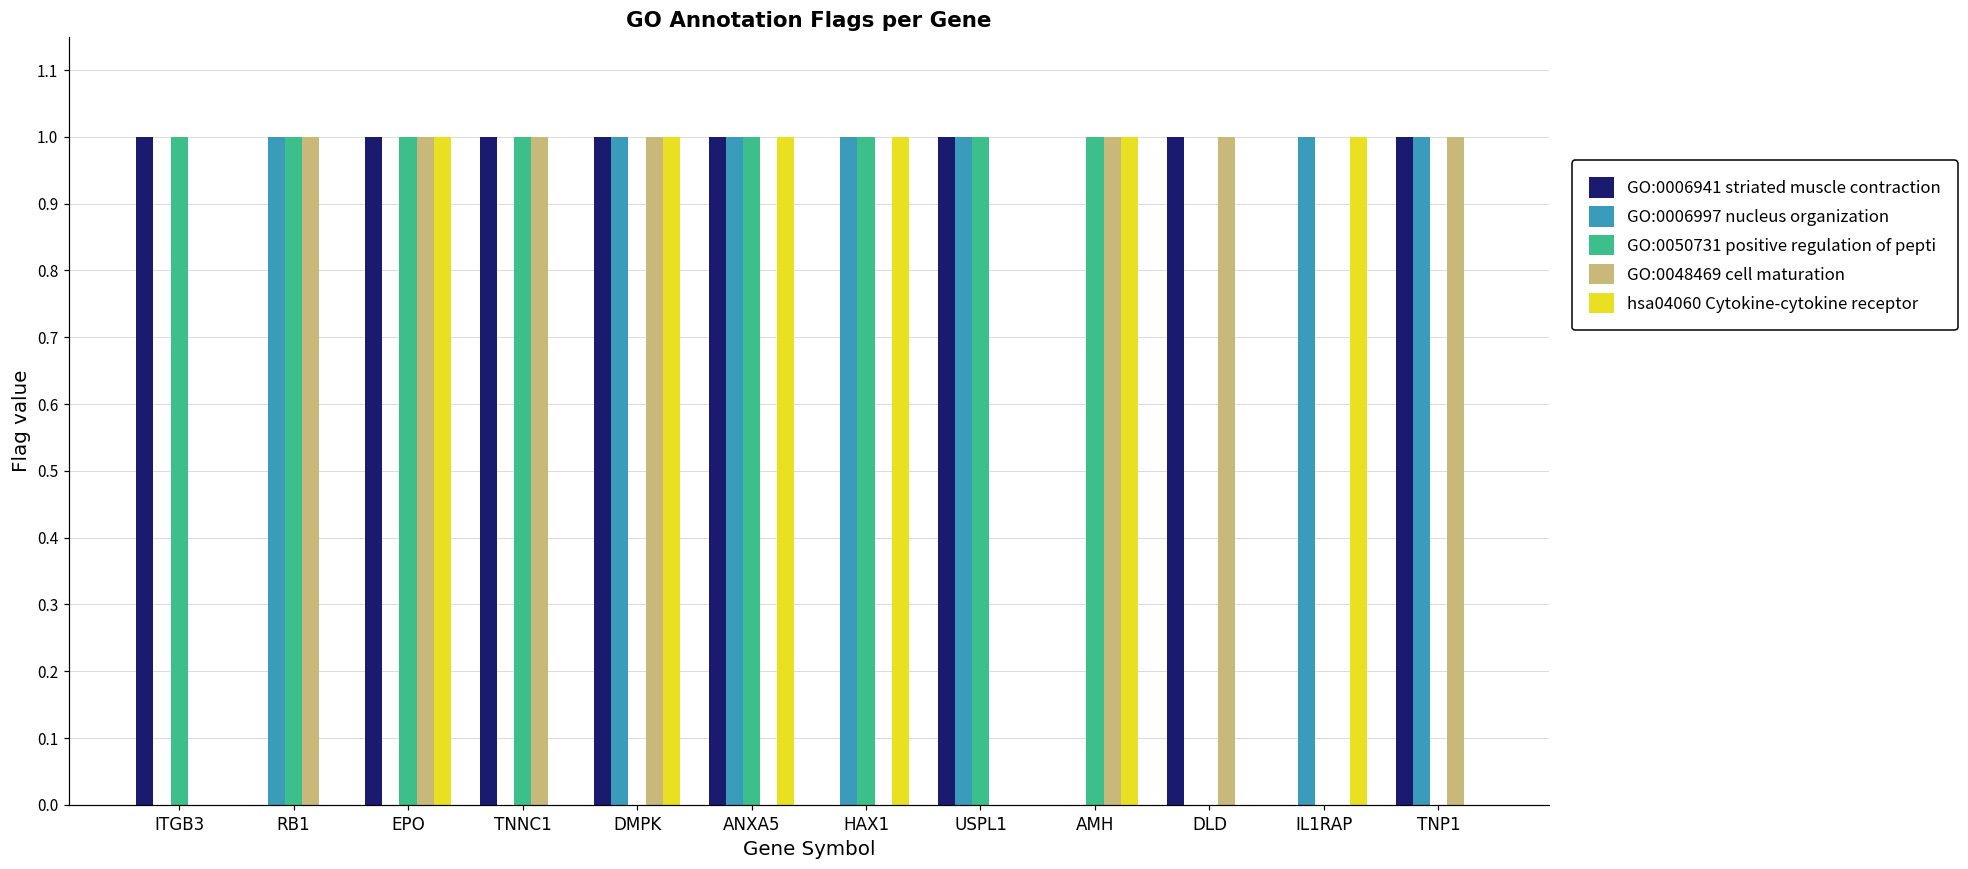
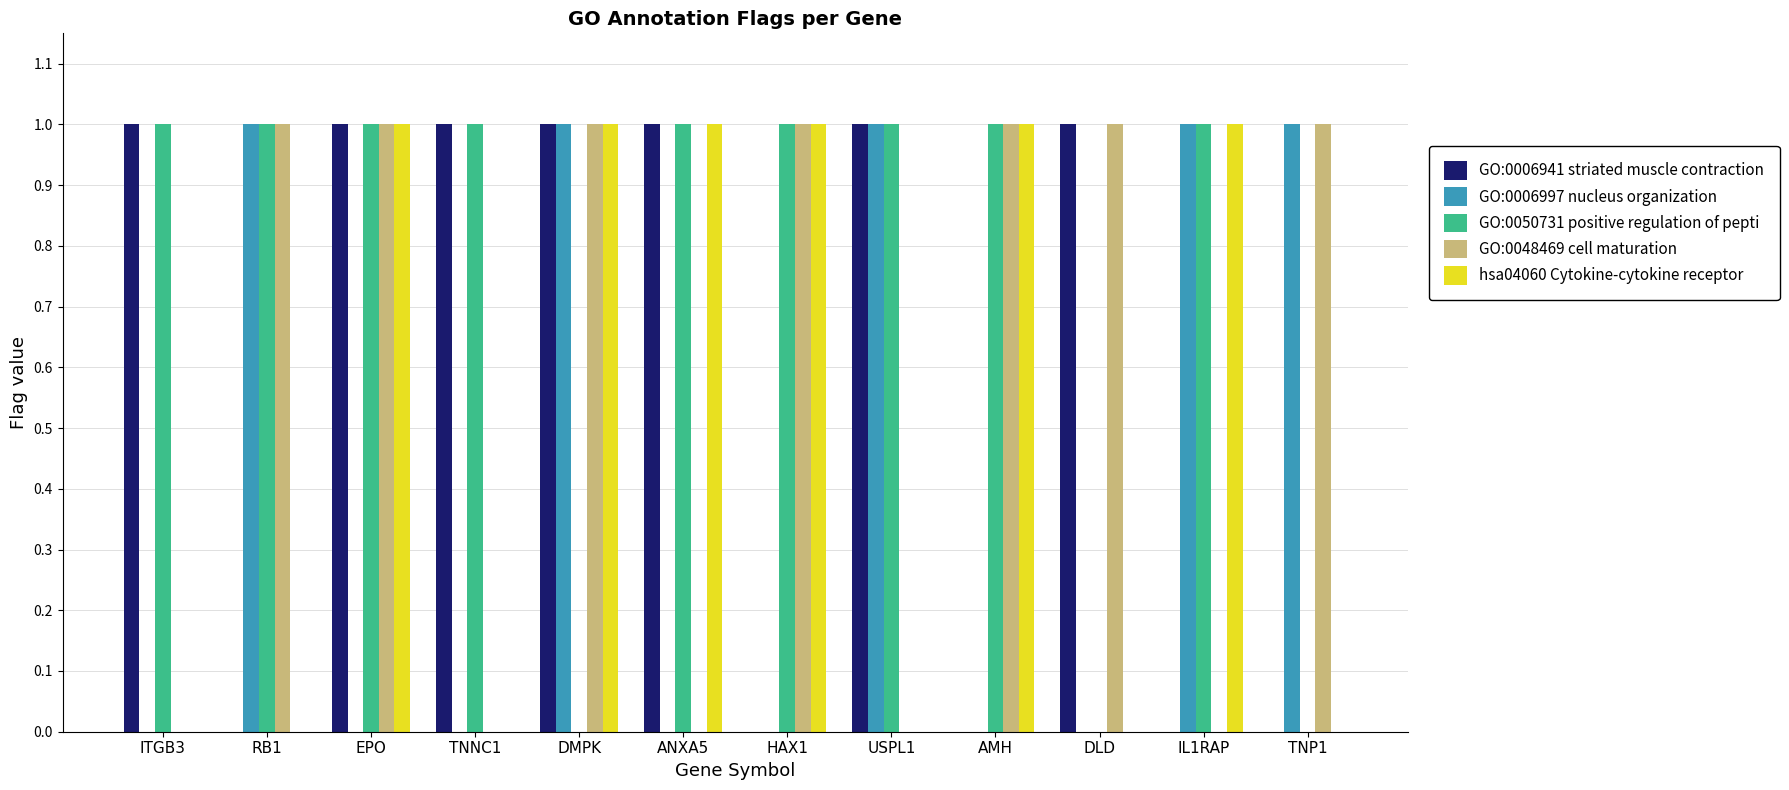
  {
    "GO:0006941 striated muscle contraction": {
      "ITGB3": 1,
      "RB1": 0,
      "EPO": 1,
      "TNNC1": 1,
      "DMPK": 1,
      "ANXA5": 1,
      "HAX1": 0,
      "USPL1": 1,
      "AMH": 0,
      "DLD": 1,
      "IL1RAP": 0,
-     "TNP1": 1
+     "TNP1": 0
    },
    "GO:0006997 nucleus organization": {
      "ITGB3": 0,
      "RB1": 1,
      "EPO": 0,
      "TNNC1": 0,
      "DMPK": 1,
-     "ANXA5": 1,
-     "HAX1": 1,
+     "ANXA5": 0,
+     "HAX1": 0,
      "USPL1": 1,
      "AMH": 0,
      "DLD": 0,
      "IL1RAP": 1,
      "TNP1": 1
    },
    "GO:0050731 positive regulation of pepti": {
      "ITGB3": 1,
      "RB1": 1,
      "EPO": 1,
      "TNNC1": 1,
      "DMPK": 0,
      "ANXA5": 1,
      "HAX1": 1,
      "USPL1": 1,
      "AMH": 1,
      "DLD": 0,
-     "IL1RAP": 0,
+     "IL1RAP": 1,
      "TNP1": 0
    },
    "GO:0048469 cell maturation": {
      "ITGB3": 0,
      "RB1": 1,
      "EPO": 1,
-     "TNNC1": 1,
+     "TNNC1": 0,
      "DMPK": 1,
      "ANXA5": 0,
-     "HAX1": 0,
+     "HAX1": 1,
      "USPL1": 0,
      "AMH": 1,
      "DLD": 1,
      "IL1RAP": 0,
      "TNP1": 1
    },
    "hsa04060 Cytokine-cytokine receptor": {
      "ITGB3": 0,
      "RB1": 0,
      "EPO": 1,
      "TNNC1": 0,
      "DMPK": 1,
      "ANXA5": 1,
      "HAX1": 1,
      "USPL1": 0,
      "AMH": 1,
      "DLD": 0,
      "IL1RAP": 1,
      "TNP1": 0
    }
  }
